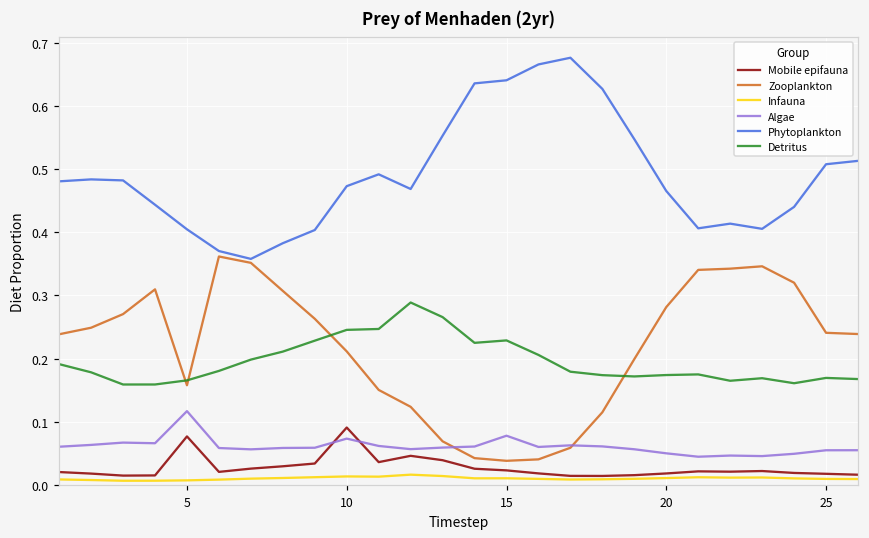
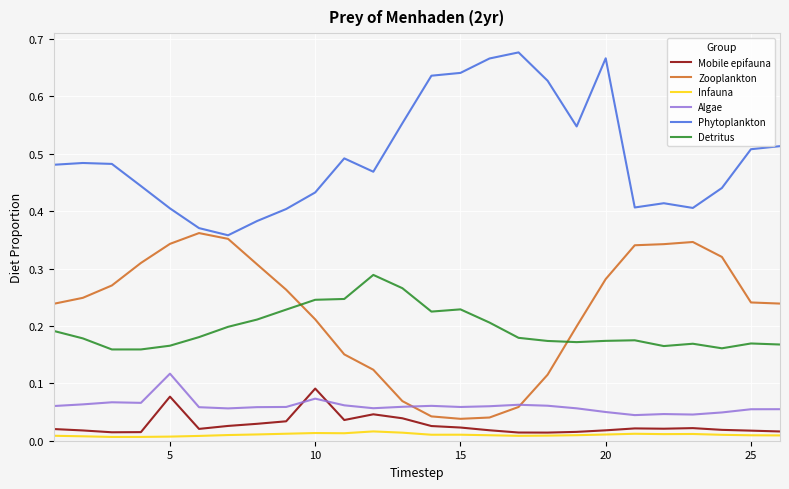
  {
    "Mobile epifauna": {
      "5": 0.08,
      "10": 0.09,
      "15": 0.02,
      "20": 0.02,
      "25": 0.02
    },
    "Zooplankton": {
-     "5": 0.16,
+     "5": 0.34,
      "10": 0.21,
      "15": 0.04,
      "20": 0.28,
      "25": 0.24
    },
    "Infauna": {
      "5": 0.01,
      "10": 0.01,
      "15": 0.01,
      "20": 0.01,
      "25": 0.01
    },
    "Algae": {
      "5": 0.12,
      "10": 0.07,
-     "15": 0.08,
+     "15": 0.06,
      "20": 0.05,
      "25": 0.05
    },
    "Phytoplankton": {
      "5": 0.40,
-     "10": 0.47,
+     "10": 0.43,
      "15": 0.64,
-     "20": 0.47,
+     "20": 0.67,
      "25": 0.51
    },
    "Detritus": {
      "5": 0.17,
      "10": 0.25,
      "15": 0.23,
      "20": 0.17,
      "25": 0.17
    }
  }
